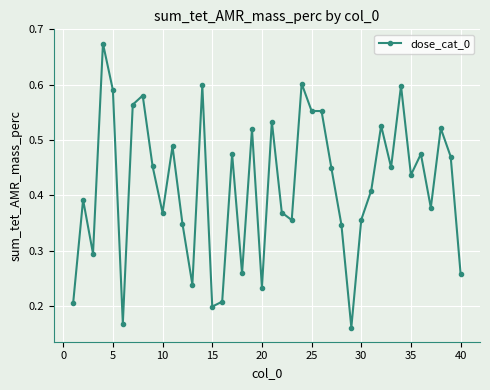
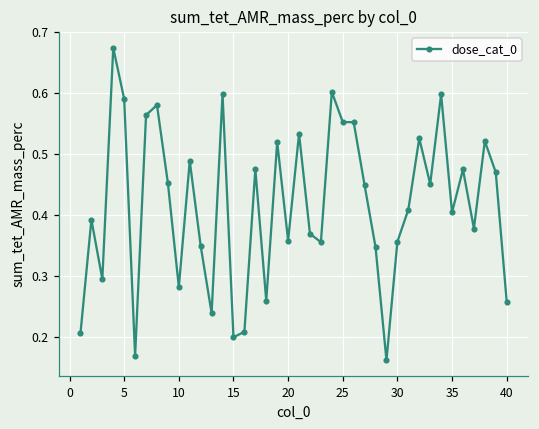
  {
    "5": 0.59,
-   "10": 0.37,
+   "10": 0.28,
    "15": 0.20,
-   "20": 0.23,
+   "20": 0.36,
    "25": 0.55,
    "30": 0.36,
-   "35": 0.44,
+   "35": 0.40,
    "40": 0.26
  }
